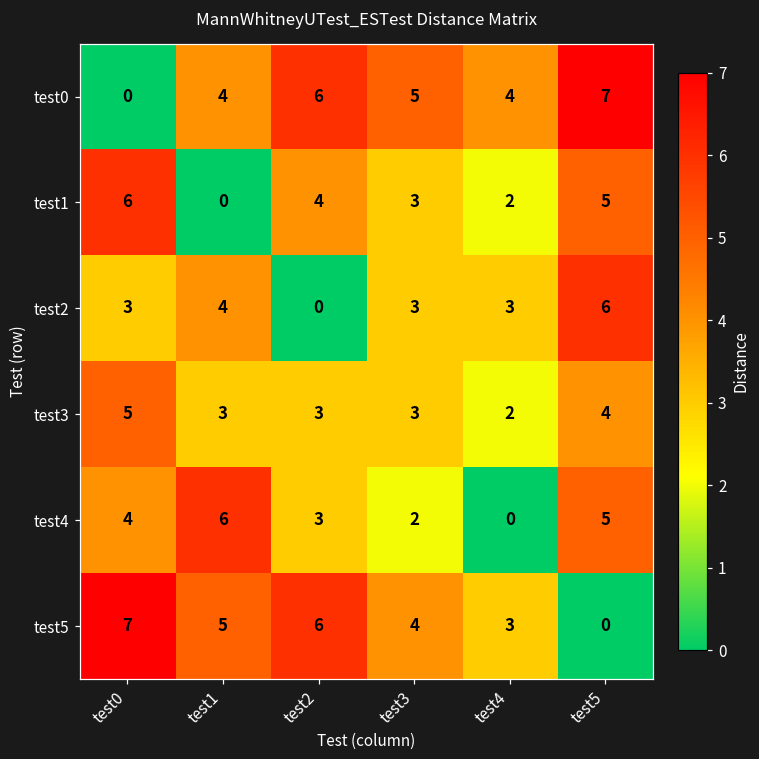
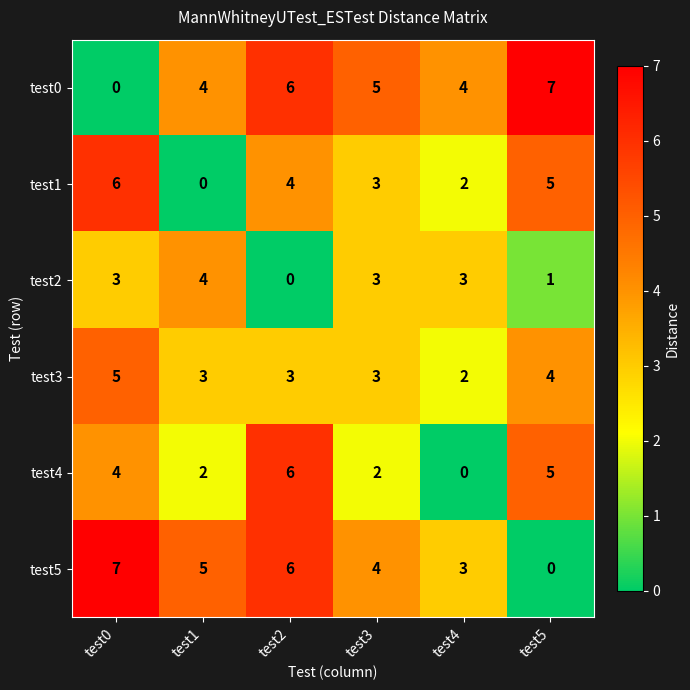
  {
    "test0": {
      "test0": 0,
      "test1": 4,
      "test2": 6,
      "test3": 5,
      "test4": 4,
      "test5": 7
    },
    "test1": {
      "test0": 6,
      "test1": 0,
      "test2": 4,
      "test3": 3,
      "test4": 2,
      "test5": 5
    },
    "test2": {
      "test0": 3,
      "test1": 4,
      "test2": 0,
      "test3": 3,
      "test4": 3,
-     "test5": 6
+     "test5": 1
    },
    "test3": {
      "test0": 5,
      "test1": 3,
      "test2": 3,
      "test3": 3,
      "test4": 2,
      "test5": 4
    },
    "test4": {
      "test0": 4,
-     "test1": 6,
-     "test2": 3,
+     "test1": 2,
+     "test2": 6,
      "test3": 2,
      "test4": 0,
      "test5": 5
    },
    "test5": {
      "test0": 7,
      "test1": 5,
      "test2": 6,
      "test3": 4,
      "test4": 3,
      "test5": 0
    }
  }
